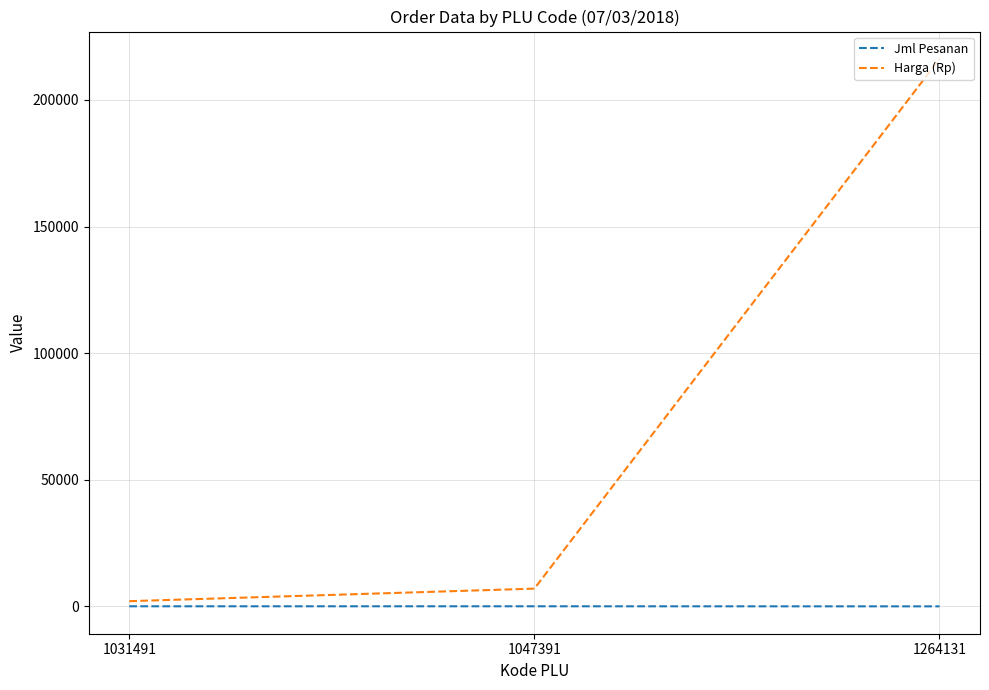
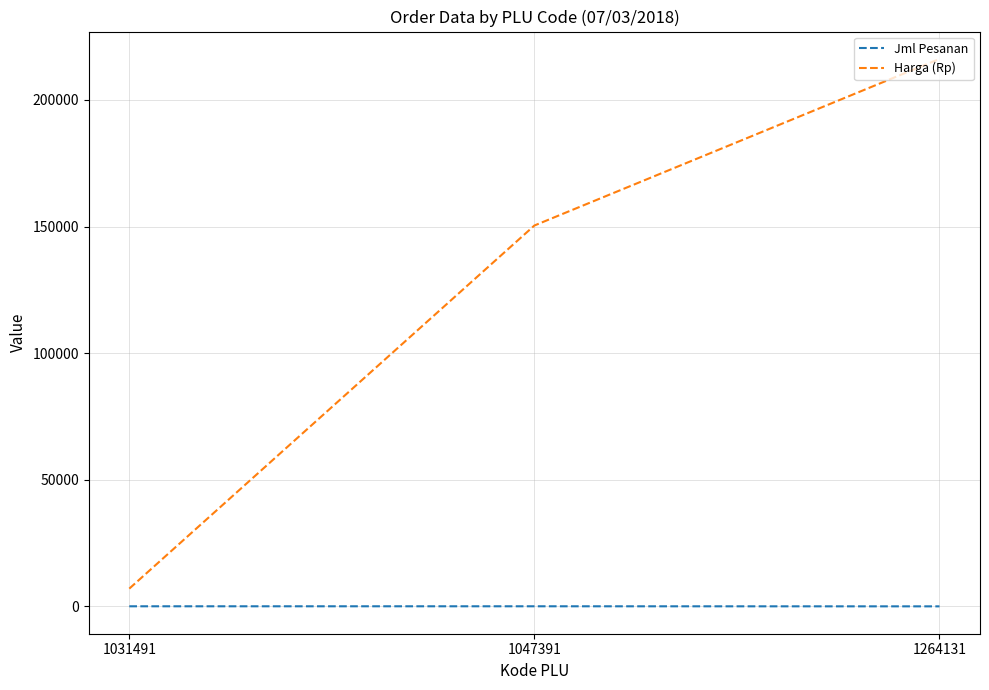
  {
    "Jml Pesanan": {
      "1031491": 0,
      "1047391": 0,
      "1264131": 0
    },
    "Harga (Rp)": {
-     "1031491": 2000,
-     "1047391": 7000
+     "1031491": 7000,
+     "1047391": 150000
    }
  }
